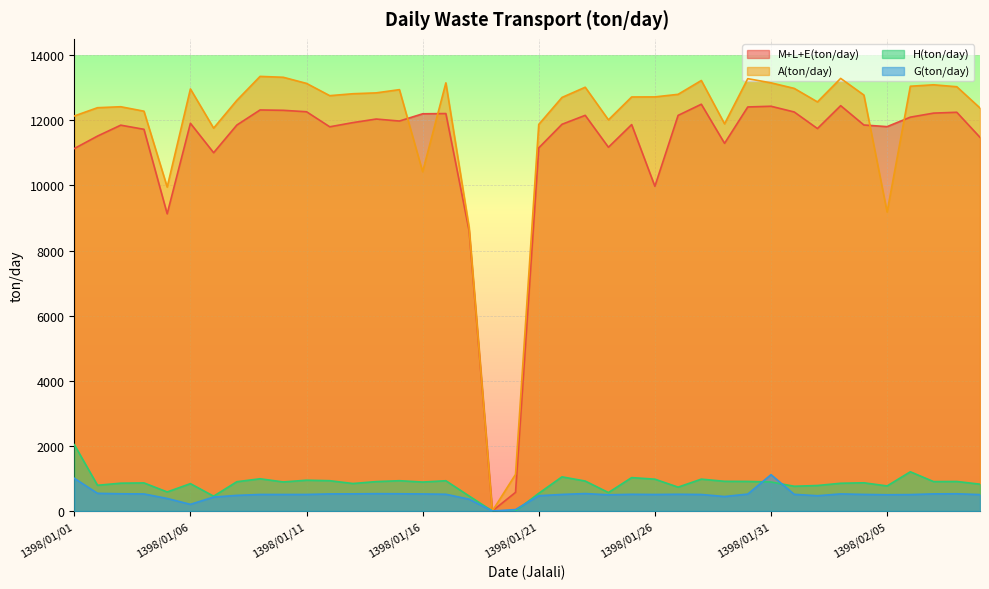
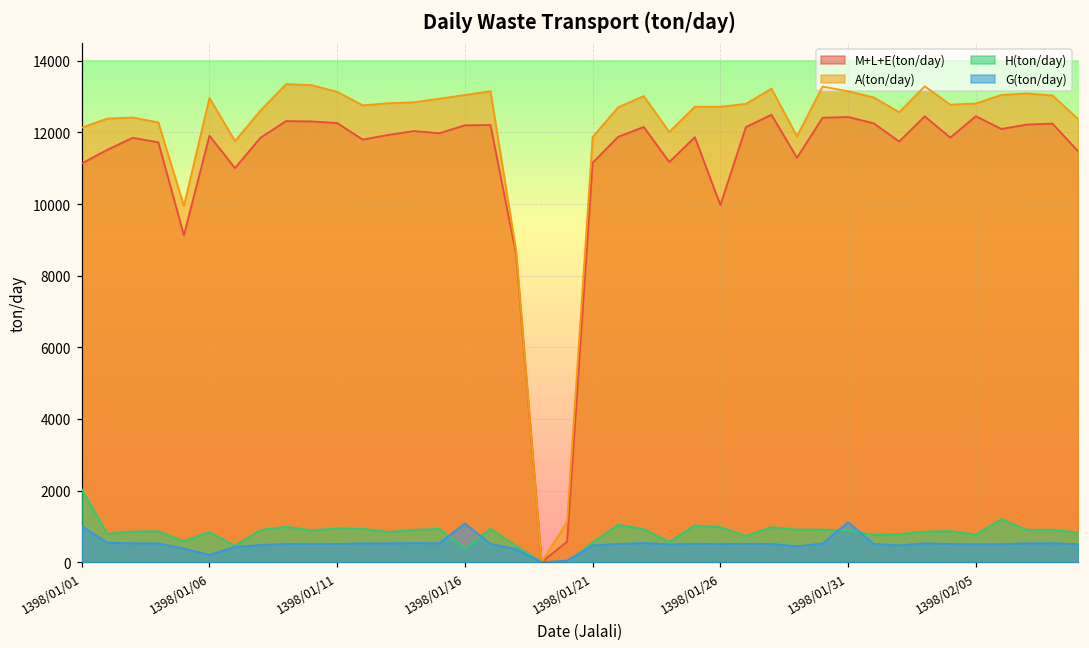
  {
    "M+L+E(ton/day)": {
      "1398/01/01": 11100,
      "1398/01/06": 11900,
      "1398/01/11": 12300,
      "1398/01/16": 12200,
      "1398/01/21": 11200,
      "1398/01/26": 10000,
      "1398/01/31": 12400,
-     "1398/02/05": 11800
+     "1398/02/05": 12500
    },
    "A(ton/day)": {
      "1398/01/01": 12100,
      "1398/01/06": 13000,
      "1398/01/11": 13100,
-     "1398/01/16": 10400,
+     "1398/01/16": 13000,
      "1398/01/21": 11900,
      "1398/01/26": 12700,
      "1398/01/31": 13100,
-     "1398/02/05": 9200
+     "1398/02/05": 12800
    },
    "H(ton/day)": {
      "1398/01/01": 2000,
      "1398/01/06": 800,
      "1398/01/11": 900,
-     "1398/01/16": 900,
+     "1398/01/16": 400,
      "1398/01/26": 1000,
      "1398/01/31": 900,
      "1398/02/05": 800
    },
    "G(ton/day)": {
      "1398/01/01": 1000,
      "1398/01/06": 200,
      "1398/01/11": 500,
-     "1398/01/16": 500,
+     "1398/01/16": 1100,
      "1398/01/26": 500,
      "1398/01/31": 1100,
      "1398/02/05": 500
    }
  }
